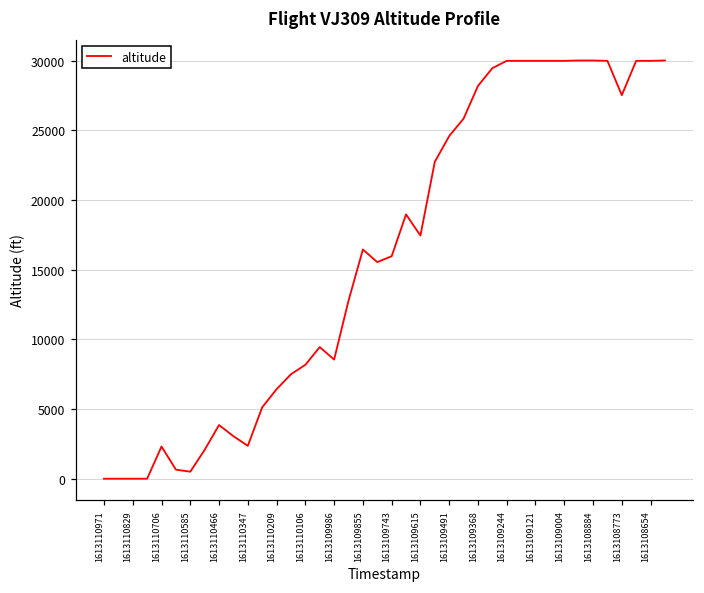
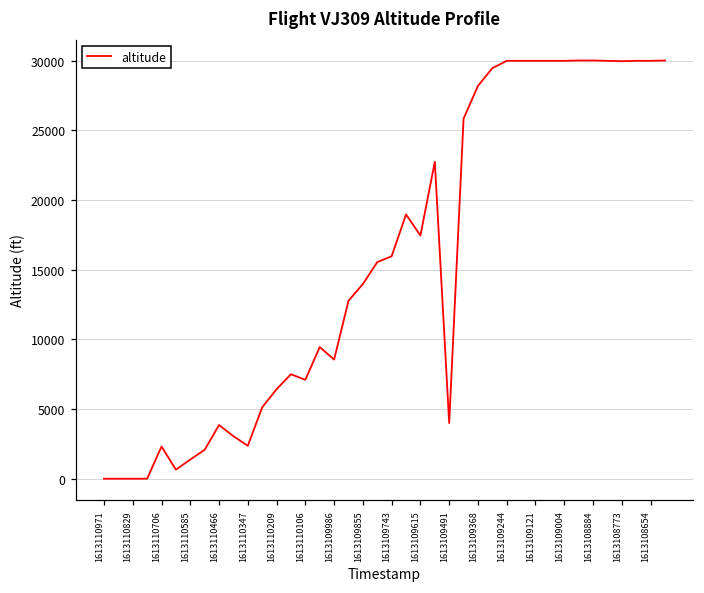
  {
    "1613110971": 0,
    "1613110829": 0,
    "1613110706": 2300,
-   "1613110585": 500,
+   "1613110585": 1400,
    "1613110466": 3900,
    "1613110347": 2400,
    "1613110209": 6400,
-   "1613110106": 8200,
+   "1613110106": 7100,
    "1613109986": 8600,
-   "1613109855": 16500,
+   "1613109855": 14000,
    "1613109743": 16000,
    "1613109615": 17500,
-   "1613109491": 24600,
+   "1613109491": 4000,
    "1613109368": 28200,
    "1613109244": 30000,
    "1613109121": 30000,
    "1613109004": 30000,
    "1613108884": 30000,
-   "1613108773": 27500,
+   "1613108773": 30000,
    "1613108654": 30000
  }
